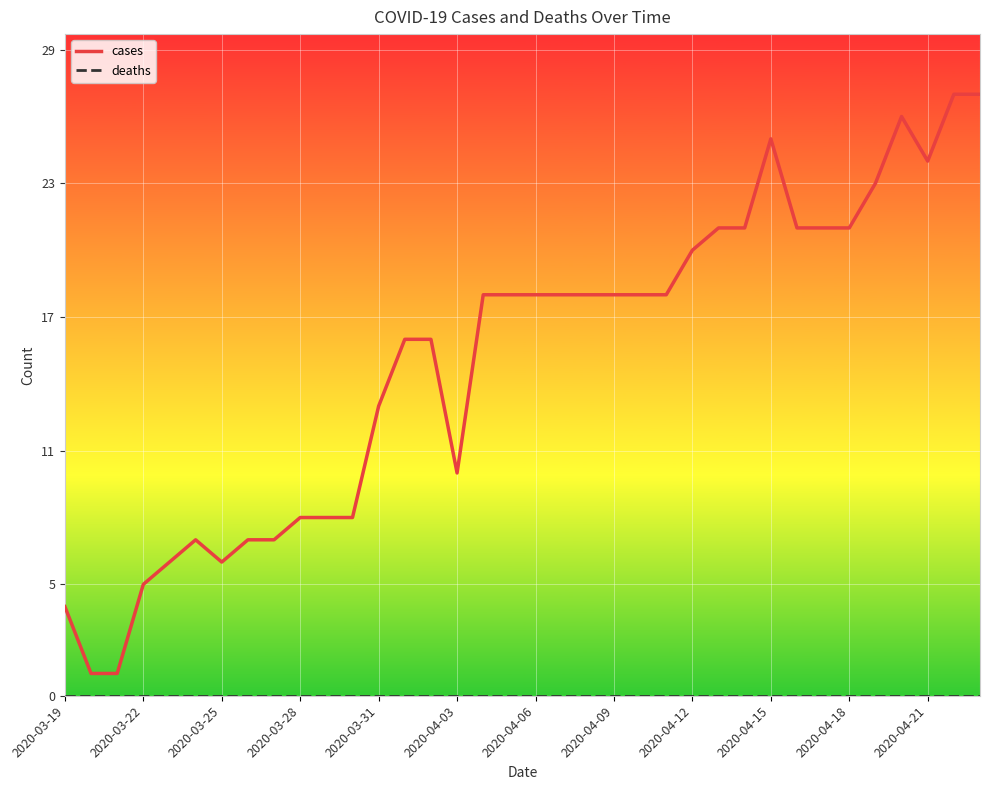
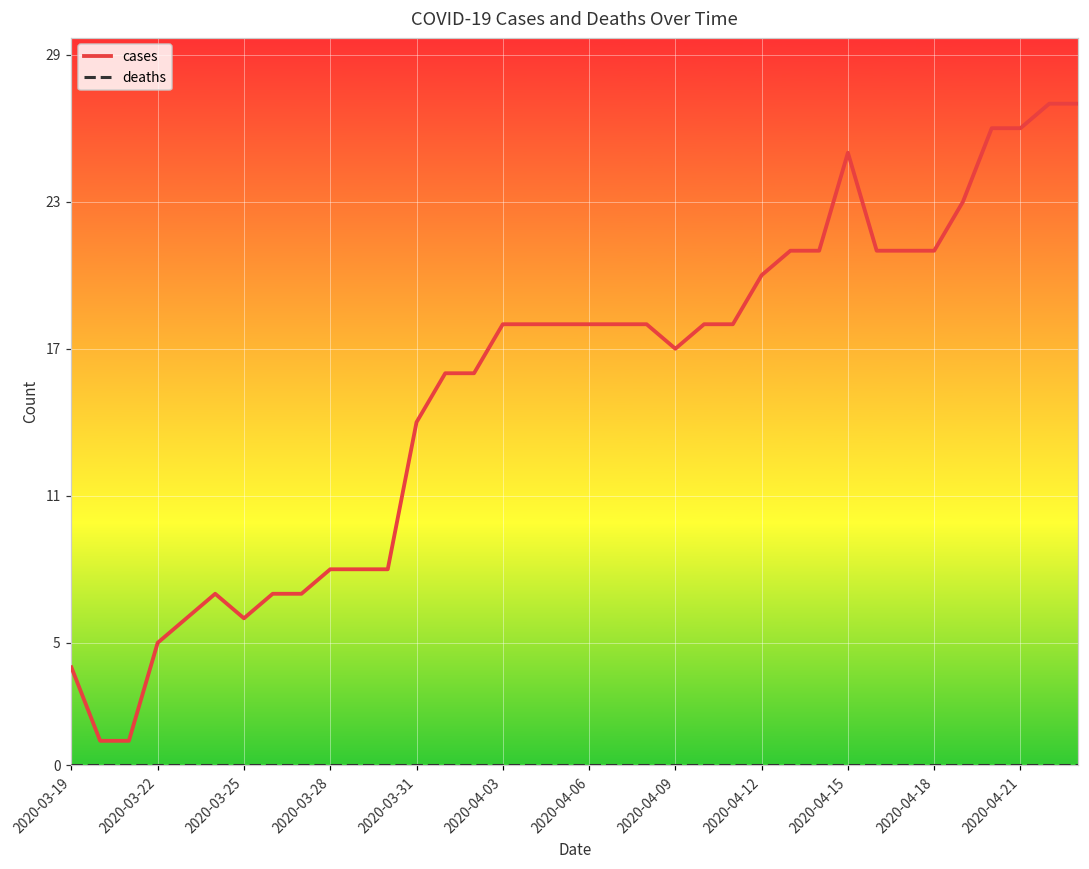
  {
    "cases": {
      "2020-03-19": 4,
      "2020-03-22": 5,
      "2020-03-25": 6,
      "2020-03-28": 8,
-     "2020-03-31": 13,
-     "2020-04-03": 10,
+     "2020-03-31": 14,
+     "2020-04-03": 18,
      "2020-04-06": 18,
-     "2020-04-09": 18,
+     "2020-04-09": 17,
      "2020-04-12": 20,
      "2020-04-15": 25,
      "2020-04-18": 21,
-     "2020-04-21": 24
+     "2020-04-21": 26
    },
    "deaths": {
      "2020-03-19": 0,
      "2020-03-22": 0,
      "2020-03-25": 0,
      "2020-03-28": 0,
      "2020-03-31": 0,
      "2020-04-03": 0,
      "2020-04-06": 0,
      "2020-04-09": 0,
      "2020-04-12": 0,
      "2020-04-15": 0,
      "2020-04-18": 0,
      "2020-04-21": 0
    }
  }
